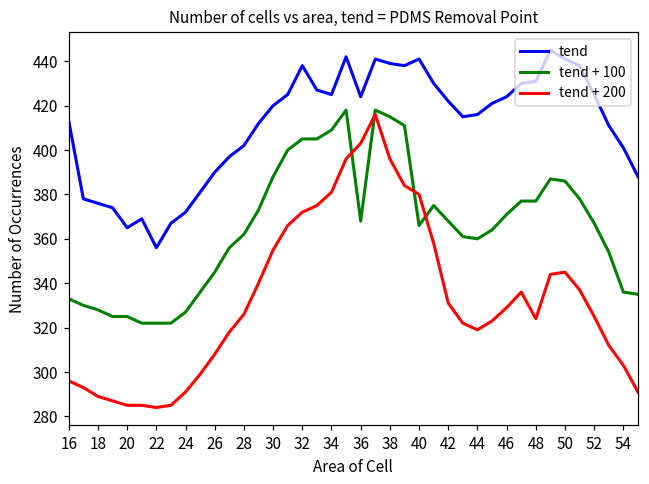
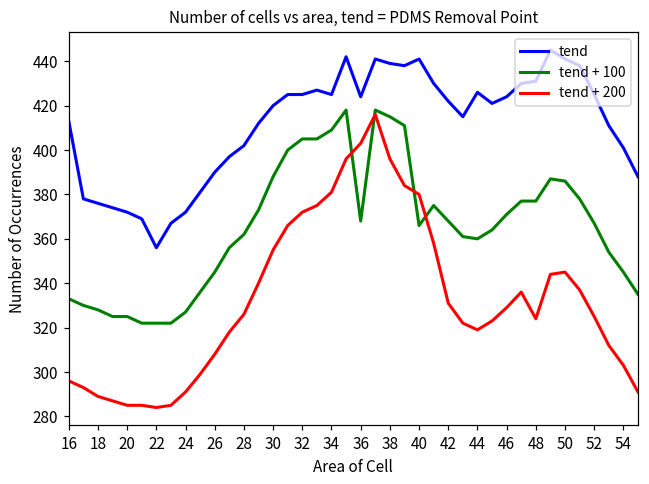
  {
    "tend": {
      "16": 413,
      "18": 376,
-     "20": 365,
+     "20": 372,
      "22": 356,
      "24": 372,
      "26": 390,
      "28": 402,
      "30": 420,
-     "32": 438,
+     "32": 425,
      "34": 425,
      "36": 424,
      "38": 439,
      "40": 441,
      "42": 422,
-     "44": 416,
+     "44": 426,
      "46": 424,
      "54": 401
    },
    "tend + 100": {
      "16": 333,
      "18": 328,
      "20": 325,
      "22": 322,
      "24": 327,
      "26": 345,
      "28": 362,
      "30": 388,
      "32": 405,
      "34": 409,
      "36": 368,
      "38": 415,
      "40": 366,
      "42": 368,
      "44": 360,
      "46": 371,
      "48": 377,
      "50": 386,
      "52": 367,
-     "54": 336
+     "54": 345
    },
    "tend + 200": {
      "16": 296,
      "18": 289,
      "20": 285,
      "22": 284,
      "24": 291,
      "26": 308,
      "28": 326,
      "30": 355,
      "32": 372,
      "34": 381,
      "36": 403,
      "38": 396,
      "40": 380,
      "42": 331,
      "44": 319,
      "46": 329,
      "48": 324,
      "50": 345,
      "52": 325,
      "54": 303
    }
  }
